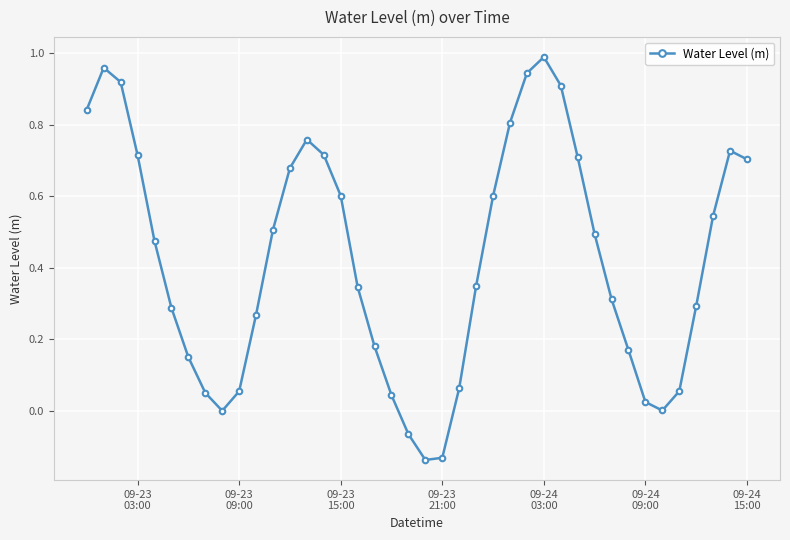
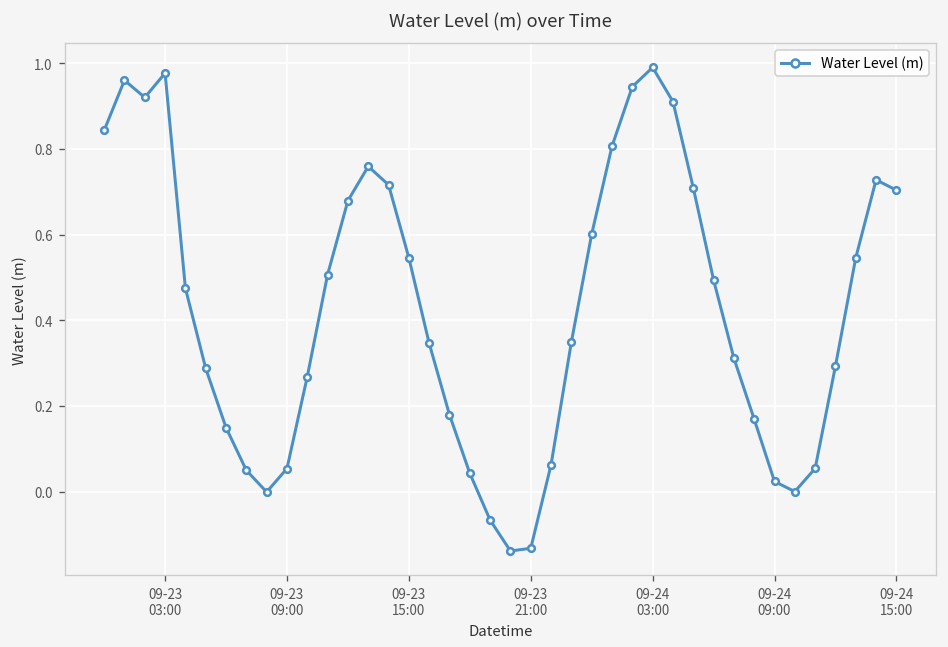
  {
-   "09-23 03:00": 0.72,
+   "09-23 03:00": 0.98,
    "09-23 09:00": 0.05,
-   "09-23 15:00": 0.60,
+   "09-23 15:00": 0.55,
    "09-23 21:00": -0.13,
    "09-24 03:00": 0.99,
    "09-24 09:00": 0.02,
    "09-24 15:00": 0.70
  }
